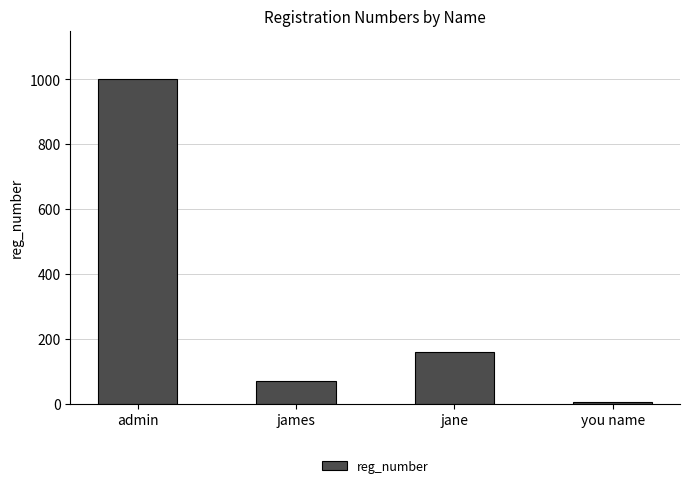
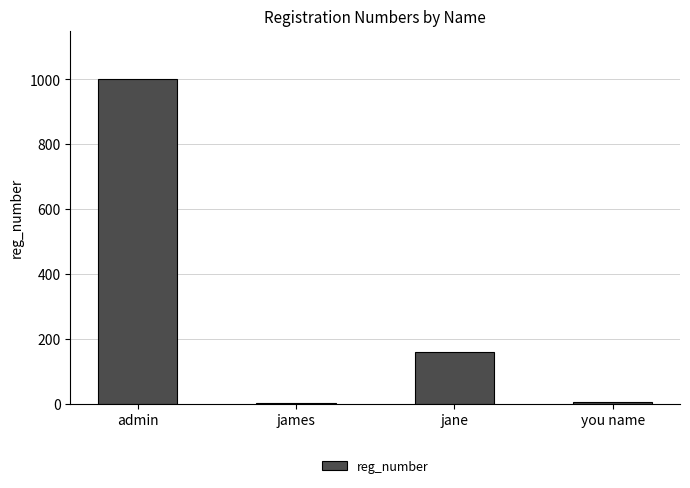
  {
    "admin": 1000,
-   "james": 70,
+   "james": 0,
    "jane": 160
  }
